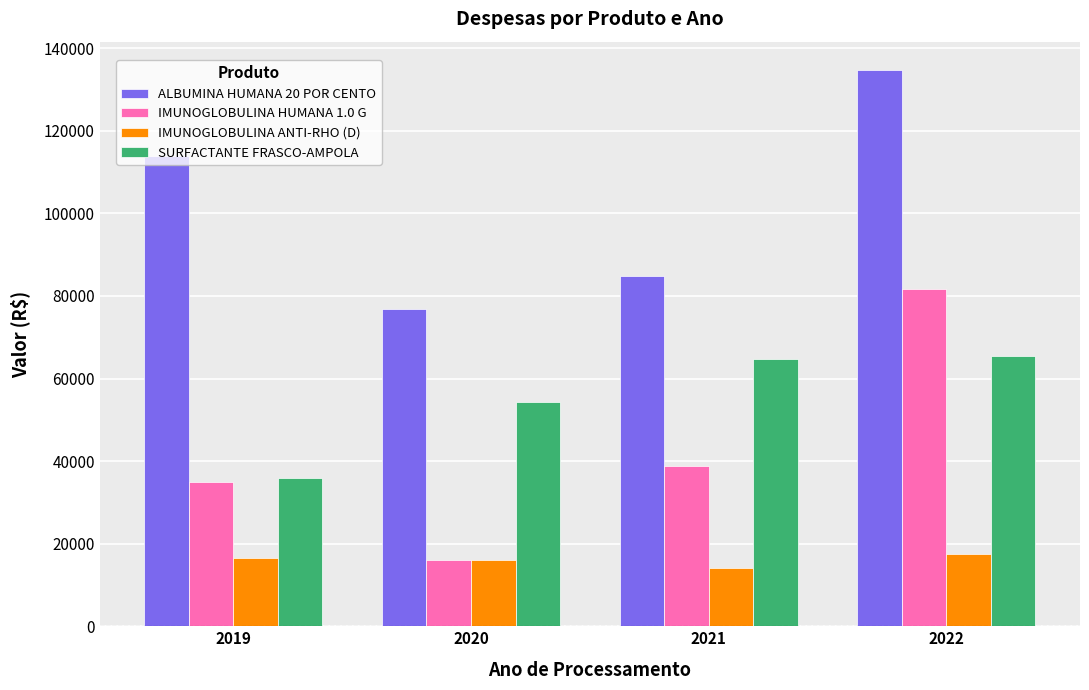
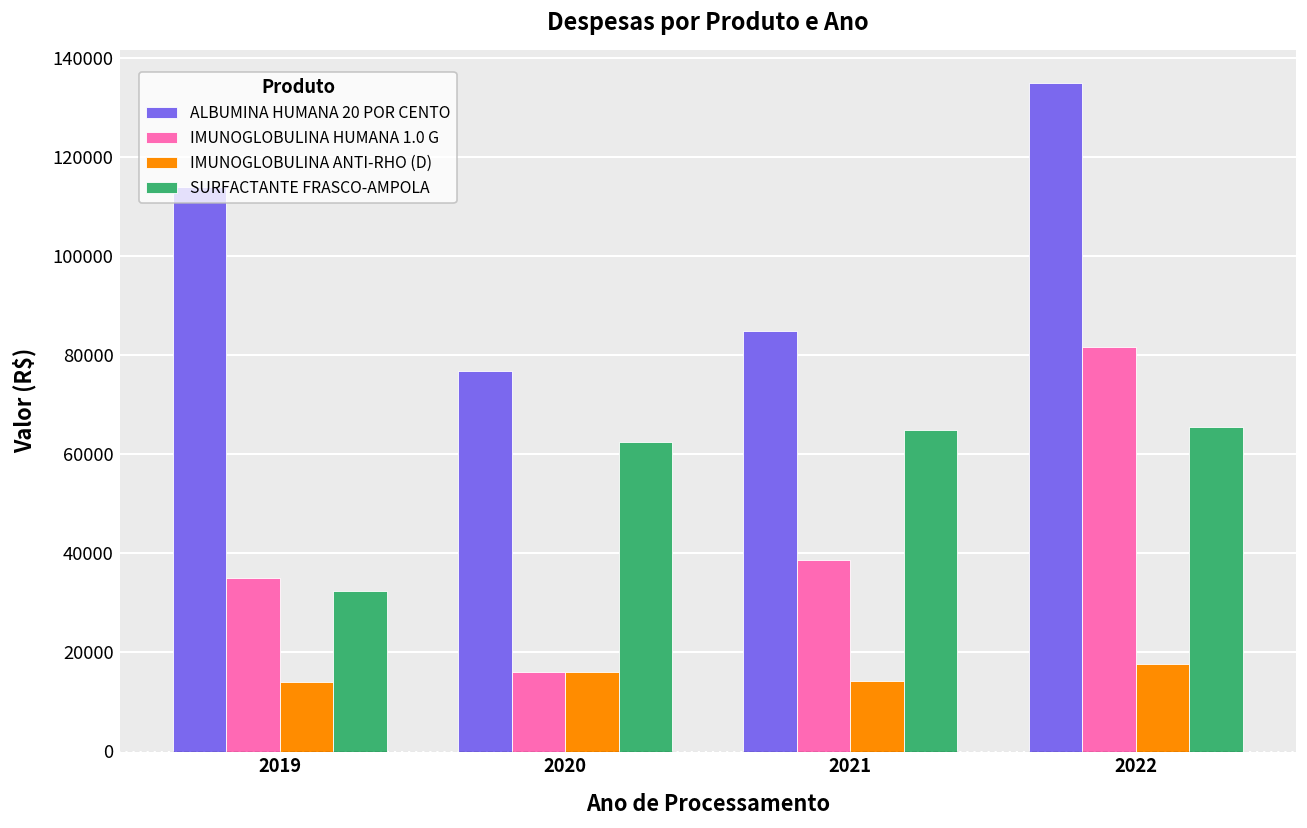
  {
    "ALBUMINA HUMANA 20 POR CENTO": {
      "2020": 77000,
      "2021": 85000,
      "2022": 135000
    },
    "IMUNOGLOBULINA HUMANA 1.0 G": {
      "2019": 35000,
      "2020": 16000,
      "2021": 39000,
      "2022": 82000
    },
    "IMUNOGLOBULINA ANTI-RHO (D)": {
-     "2019": 17000,
+     "2019": 14000,
      "2020": 16000,
      "2021": 14000,
      "2022": 18000
    },
    "SURFACTANTE FRASCO-AMPOLA": {
-     "2019": 36000,
-     "2020": 54000,
+     "2019": 32000,
+     "2020": 62000,
      "2021": 65000,
      "2022": 65000
    }
  }
